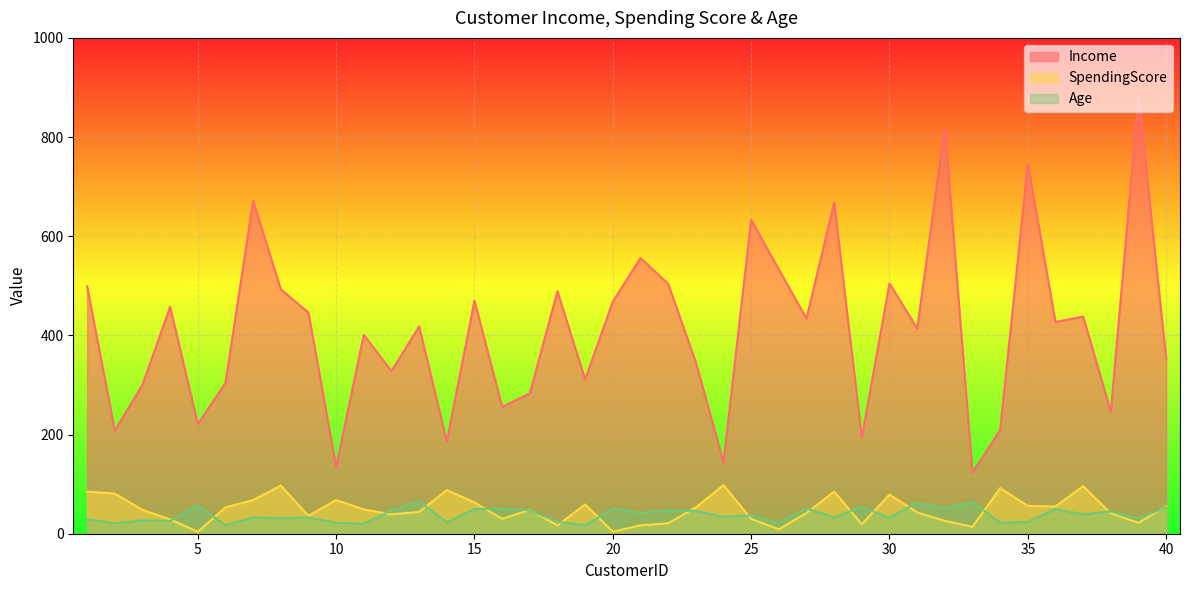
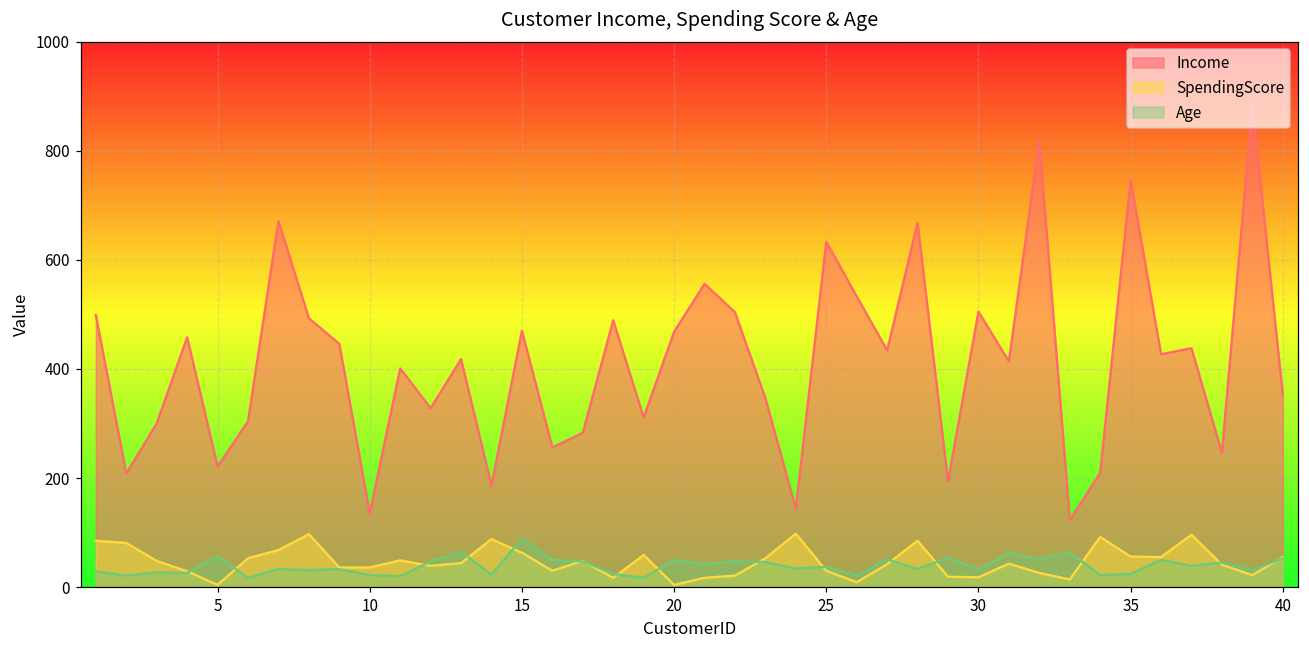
  {
    "Income": {
      "5": 220,
      "10": 140,
      "15": 470,
      "20": 470,
      "25": 630,
      "30": 510,
      "35": 750,
      "40": 350
    },
    "SpendingScore": {
      "5": 0,
-     "10": 70,
+     "10": 40,
      "15": 60,
      "20": 0,
      "25": 30,
-     "30": 80,
+     "30": 20,
      "35": 60
    },
    "Age": {
      "5": 60,
      "10": 20,
-     "15": 50,
+     "15": 90,
      "20": 50,
      "25": 40,
      "30": 30,
      "35": 20
    }
  }
